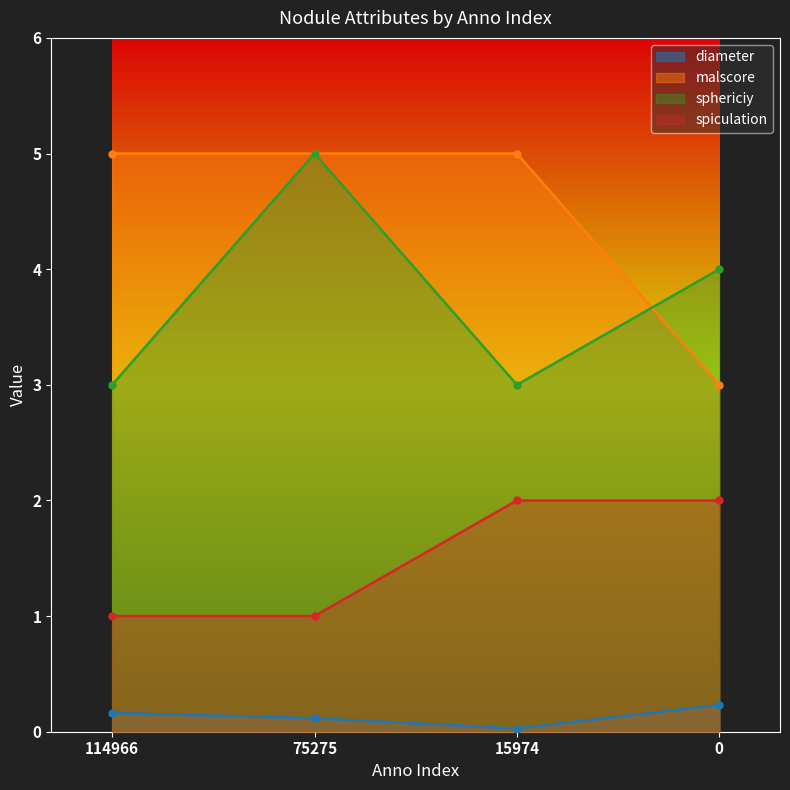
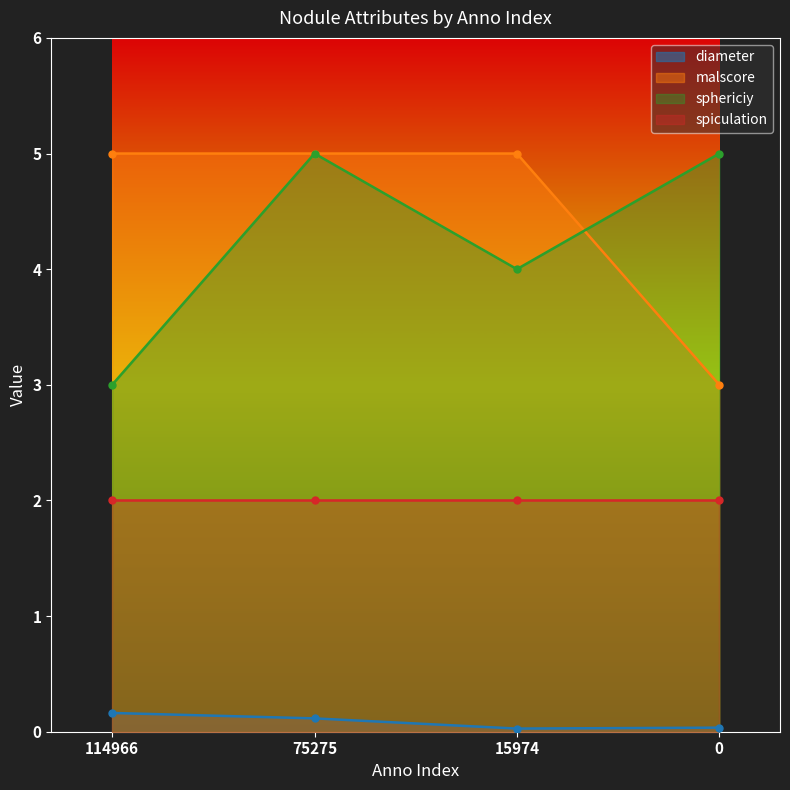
  {
    "diameter": {
      "114966": 0.16,
      "75275": 0.12,
      "15974": 0.03,
-     "0": 0.23
+     "0": 0.04
    },
    "malscore": {
      "114966": 5.00,
      "15974": 5.00,
      "0": 3.00
    },
    "sphericiy": {
      "114966": 3,
-     "15974": 3,
-     "0": 4
+     "15974": 4,
+     "0": 5
    },
    "spiculation": {
-     "114966": 1,
-     "75275": 1,
+     "114966": 2,
+     "75275": 2,
      "15974": 2,
      "0": 2
    }
  }
